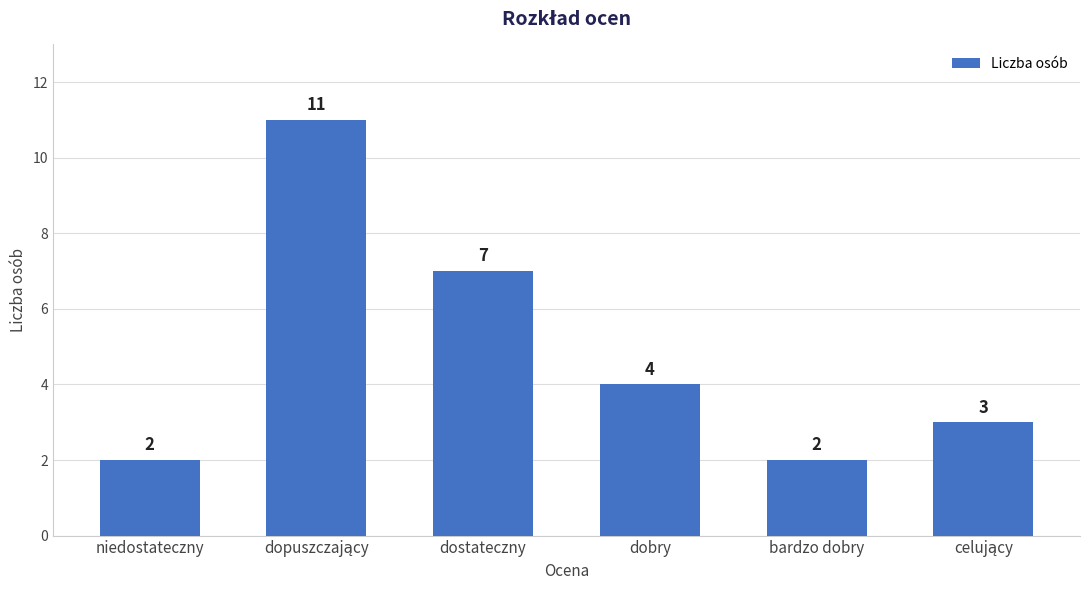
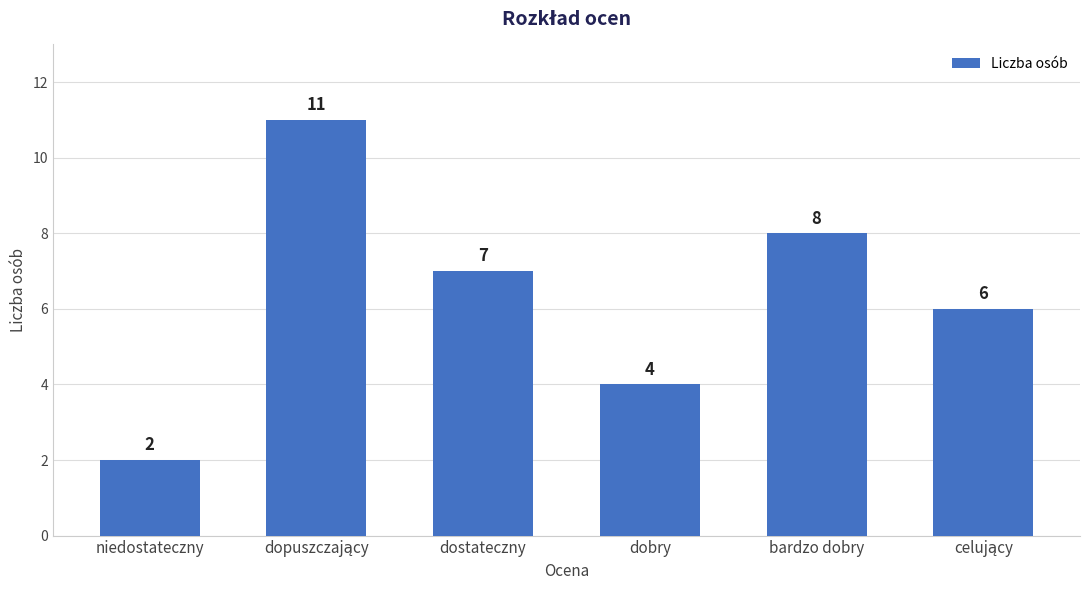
  {
    "niedostateczny": 2,
    "dopuszczający": 11,
    "dostateczny": 7,
    "dobry": 4,
-   "bardzo dobry": 2,
-   "celujący": 3
+   "bardzo dobry": 8,
+   "celujący": 6
  }
